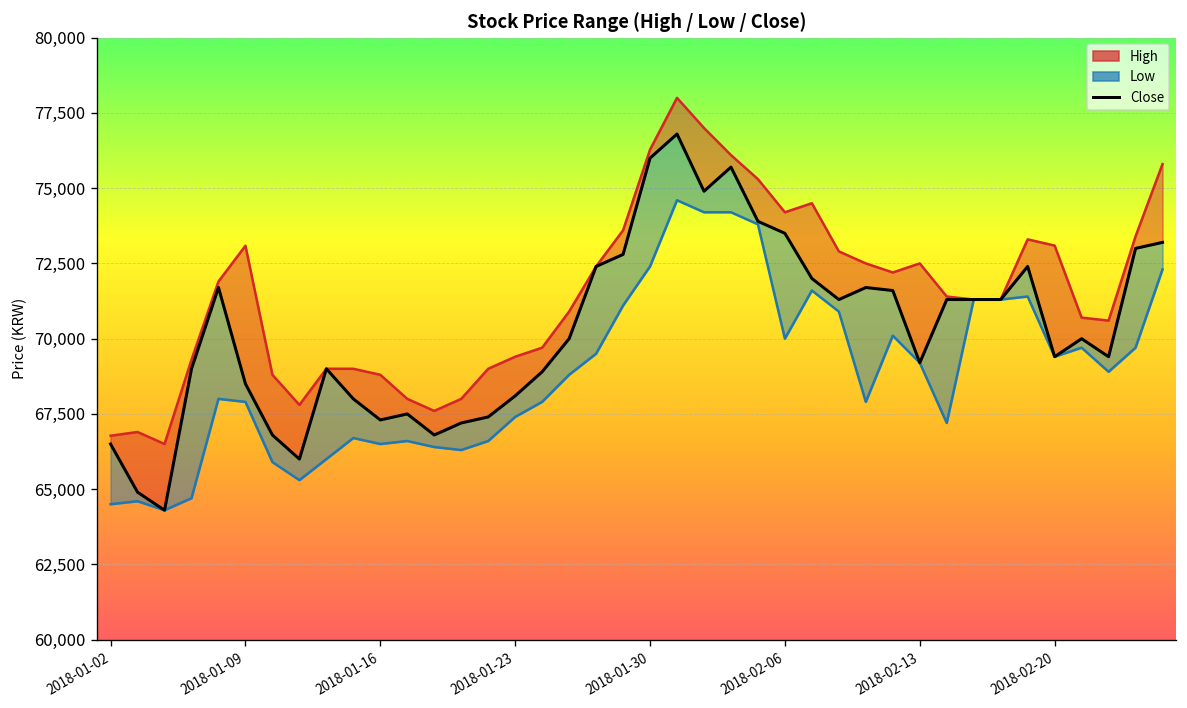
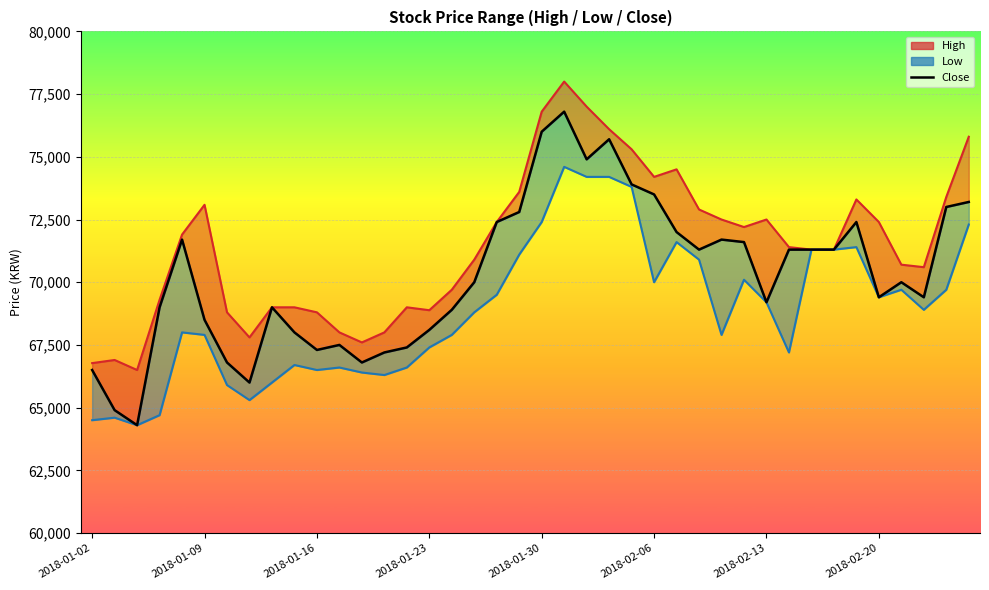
  {
    "High": {
      "2018-01-02": "66,800",
      "2018-01-09": "73,100",
      "2018-01-16": "68,800",
-     "2018-01-23": "69,400",
-     "2018-01-30": "76,300",
+     "2018-01-23": "68,900",
+     "2018-01-30": "76,800",
      "2018-02-06": "74,200",
      "2018-02-13": "72,500",
-     "2018-02-20": "73,100"
+     "2018-02-20": "72,400"
    }
  }
